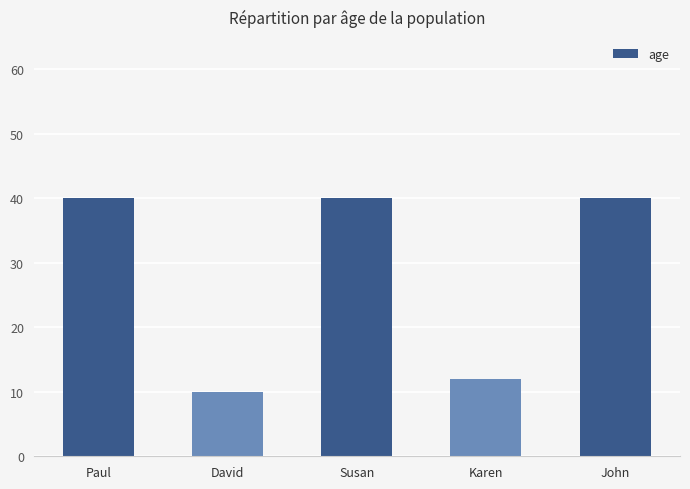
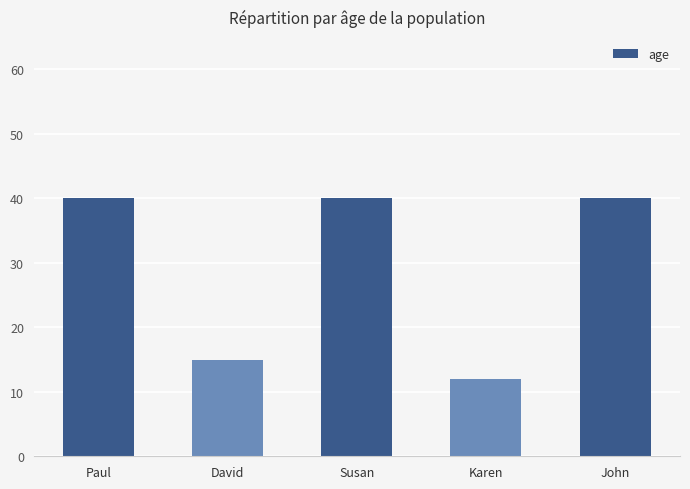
  {
    "Paul": 40,
-   "David": 10,
+   "David": 15,
    "Susan": 40,
    "Karen": 12,
    "John": 40
  }
